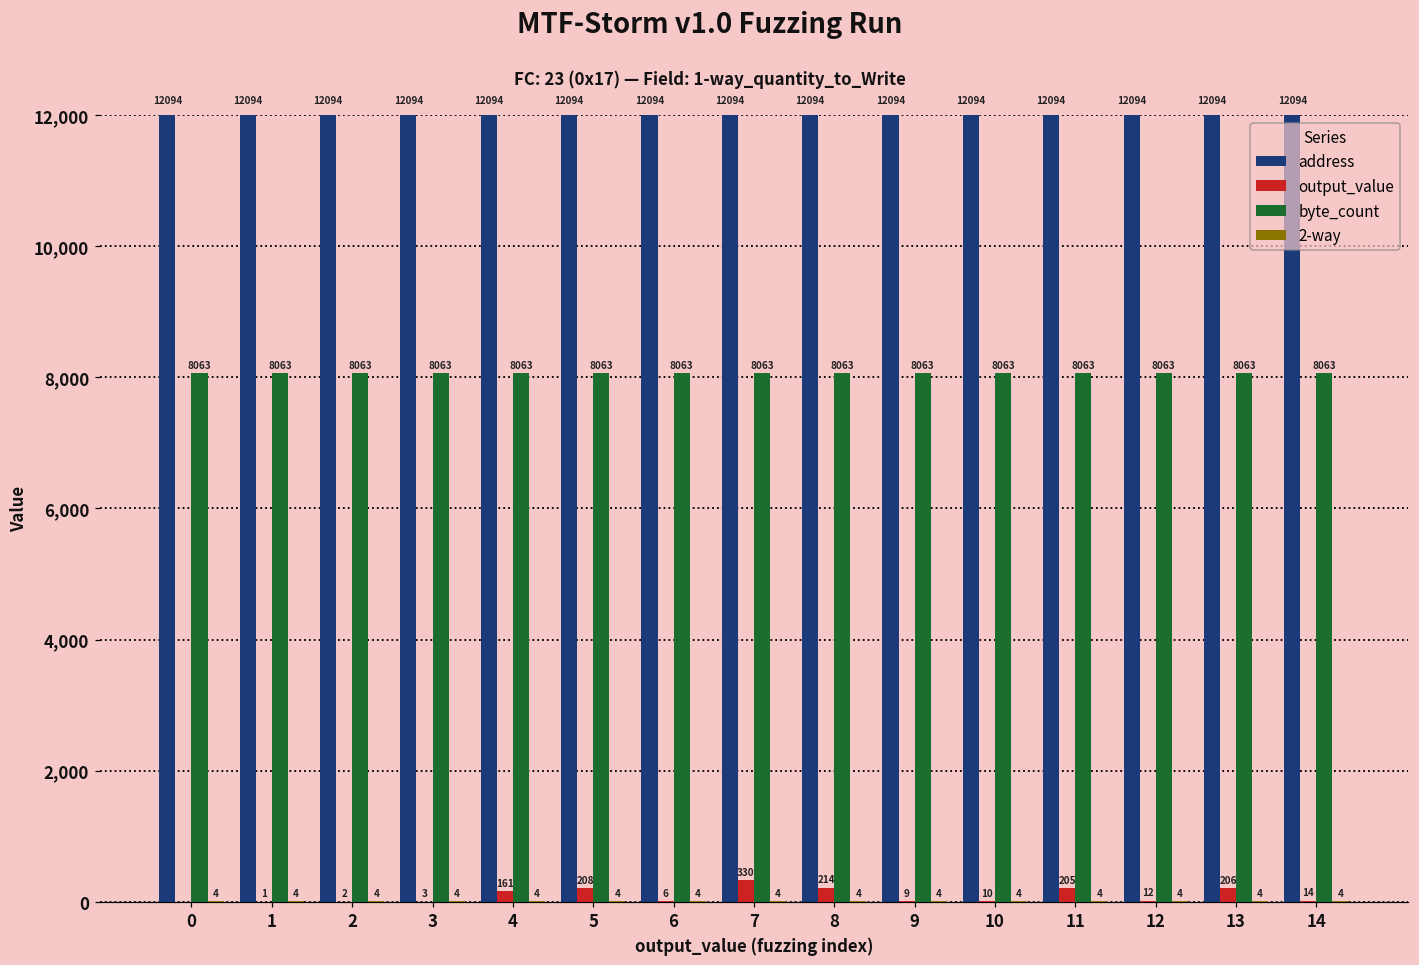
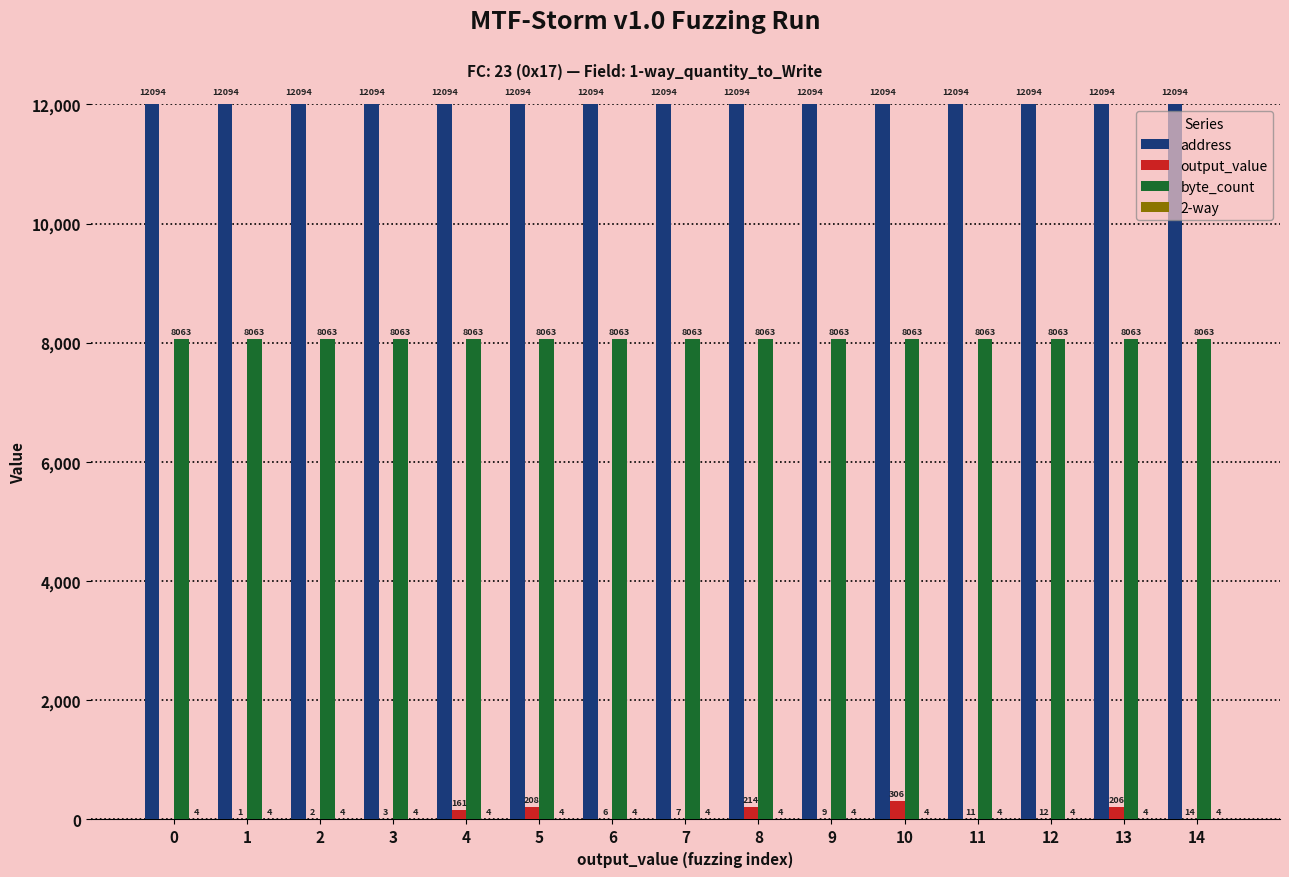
  {
    "output_value": {
      "1": 1,
      "2": 2,
      "3": 3,
      "4": 161,
      "5": 208,
      "6": 6,
-     "7": 330,
+     "7": 7,
      "8": 214,
      "9": 9,
-     "10": 10,
-     "11": 205,
+     "10": 306,
+     "11": 11,
      "12": 12,
      "13": 206,
      "14": 14
    },
    "byte_count": {
      "0": 8063,
      "1": 8063,
      "2": 8063,
      "3": 8063,
      "4": 8063,
      "5": 8063,
      "6": 8063,
      "7": 8063,
      "8": 8063,
      "9": 8063,
      "10": 8063,
      "11": 8063,
      "12": 8063,
      "13": 8063,
      "14": 8063
    },
    "2-way": {
      "0": 4,
      "1": 4,
      "2": 4,
      "3": 4,
      "4": 4,
      "5": 4,
      "6": 4,
      "7": 4,
      "8": 4,
      "9": 4,
      "10": 4,
      "11": 4,
      "12": 4,
      "13": 4,
      "14": 4
    }
  }
